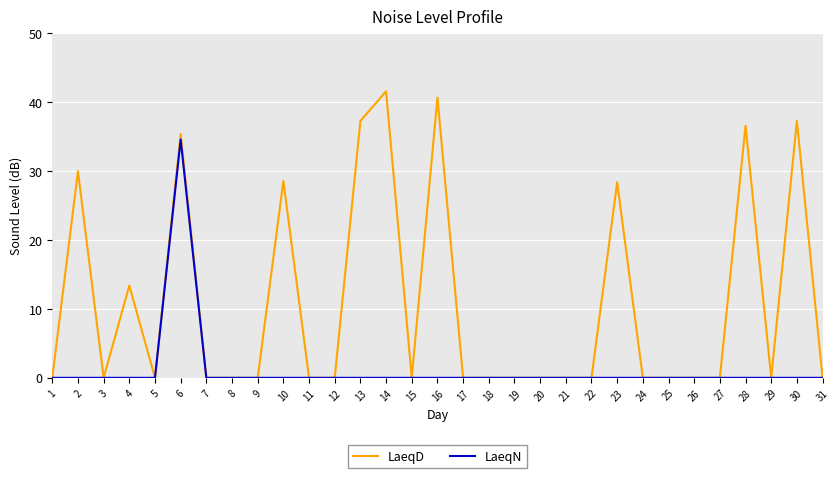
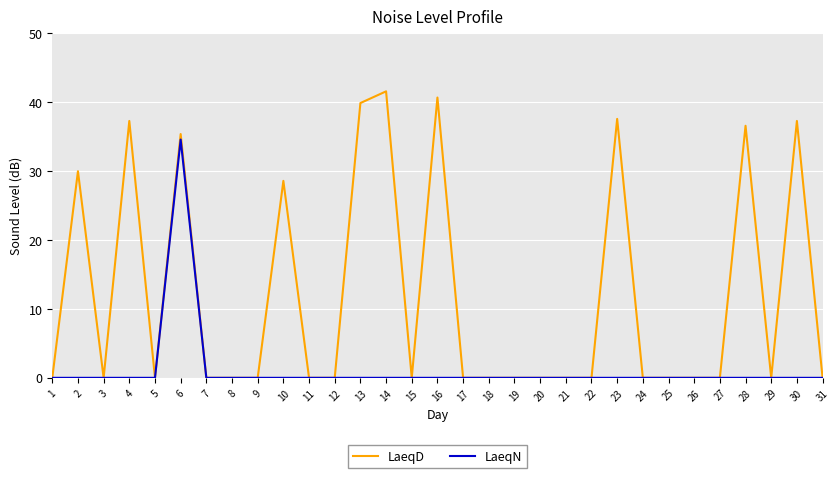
  {
    "LaeqD": {
      "2": 30,
-     "4": 13,
+     "4": 37,
      "6": 35,
      "10": 29,
-     "13": 37,
+     "13": 40,
      "14": 42,
      "16": 41,
-     "23": 28,
+     "23": 38,
      "28": 37,
      "30": 37
    },
    "LaeqN": {
      "2": 0,
      "4": 0,
      "6": 35,
      "10": 0,
      "13": 0,
      "14": 0,
      "16": 0,
      "23": 0,
      "28": 0,
      "30": 0
    }
  }
